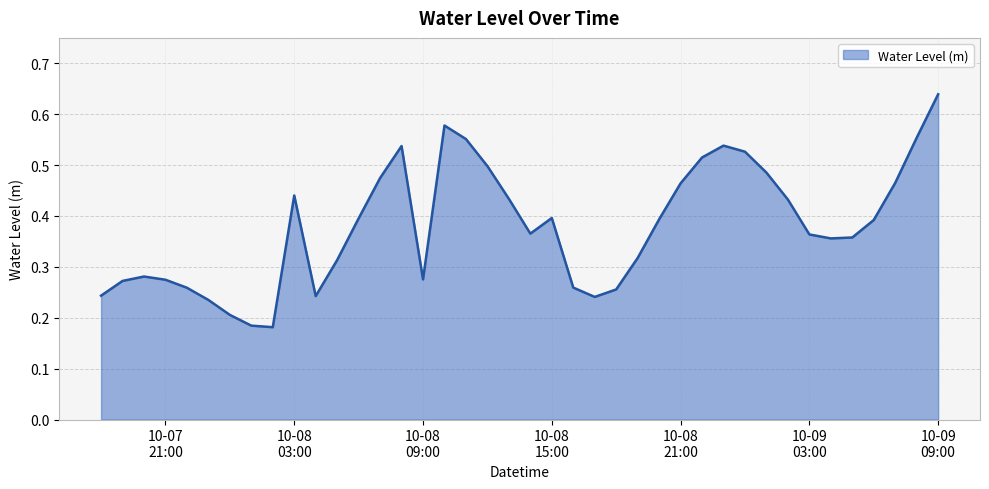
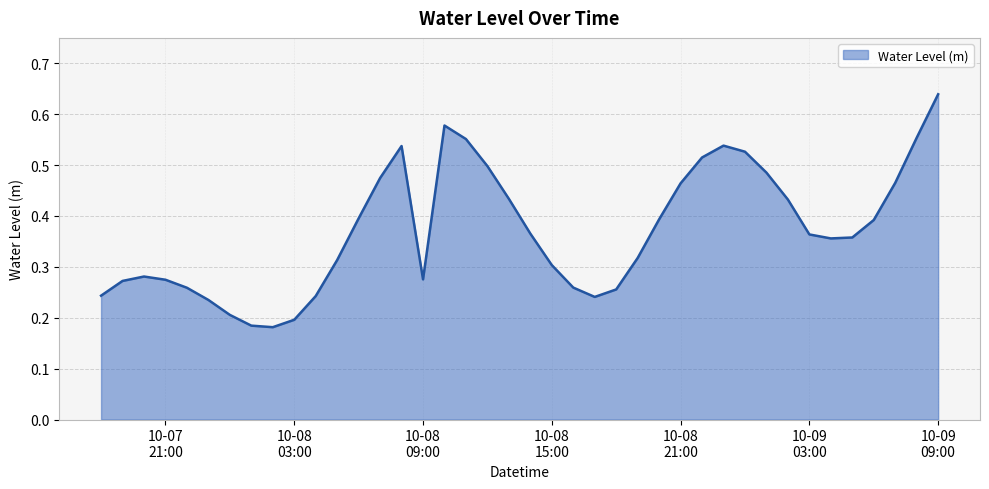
  {
    "10-07 21:00": 0.27,
-   "10-08 03:00": 0.44,
+   "10-08 03:00": 0.20,
    "10-08 09:00": 0.28,
-   "10-08 15:00": 0.40,
+   "10-08 15:00": 0.30,
    "10-08 21:00": 0.46,
    "10-09 03:00": 0.36,
    "10-09 09:00": 0.64
  }
